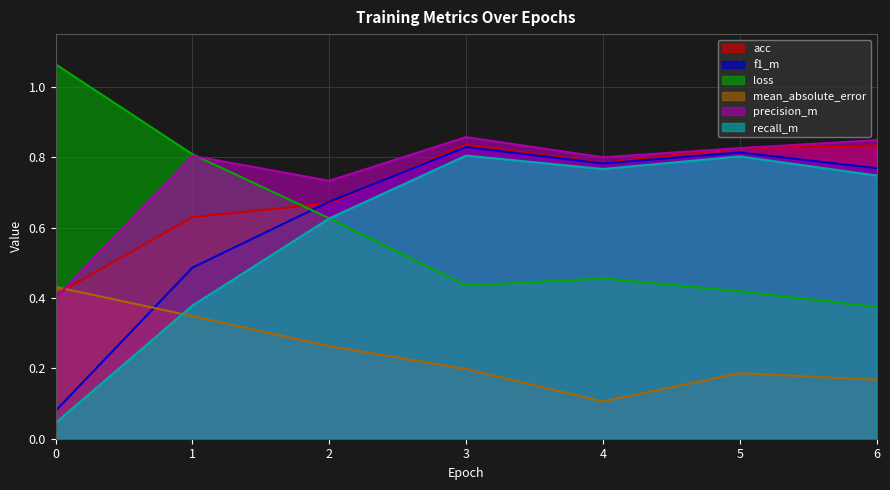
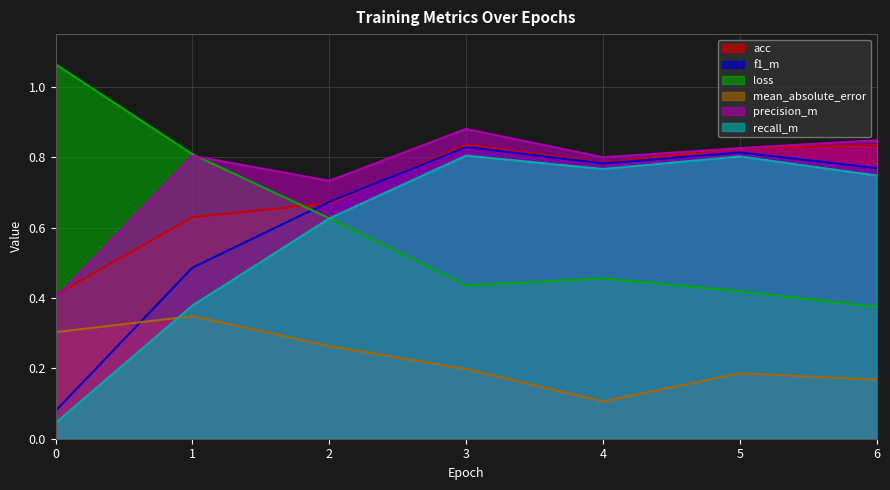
  {
    "acc": {
      "0": 0.41,
      "1": 0.63,
      "6": 0.83
    },
    "f1_m": {
      "0": 0.08,
      "1": 0.49,
      "5": 0.81,
      "6": 0.77
    },
    "loss": {
      "0": 1.06,
      "3": 0.44,
      "4": 0.46,
      "5": 0.42,
      "6": 0.37
    },
    "mean_absolute_error": {
-     "0": 0.43,
+     "0": 0.30,
      "1": 0.35,
      "2": 0.26,
      "3": 0.20,
      "4": 0.11,
      "5": 0.19,
      "6": 0.17
    },
    "precision_m": {
      "0": 0.40,
      "2": 0.73,
-     "3": 0.86,
+     "3": 0.88,
      "4": 0.80,
      "6": 0.85
    },
    "recall_m": {
      "0": 0.05,
      "1": 0.38,
      "3": 0.80,
      "4": 0.77,
      "5": 0.80,
      "6": 0.75
    }
  }
